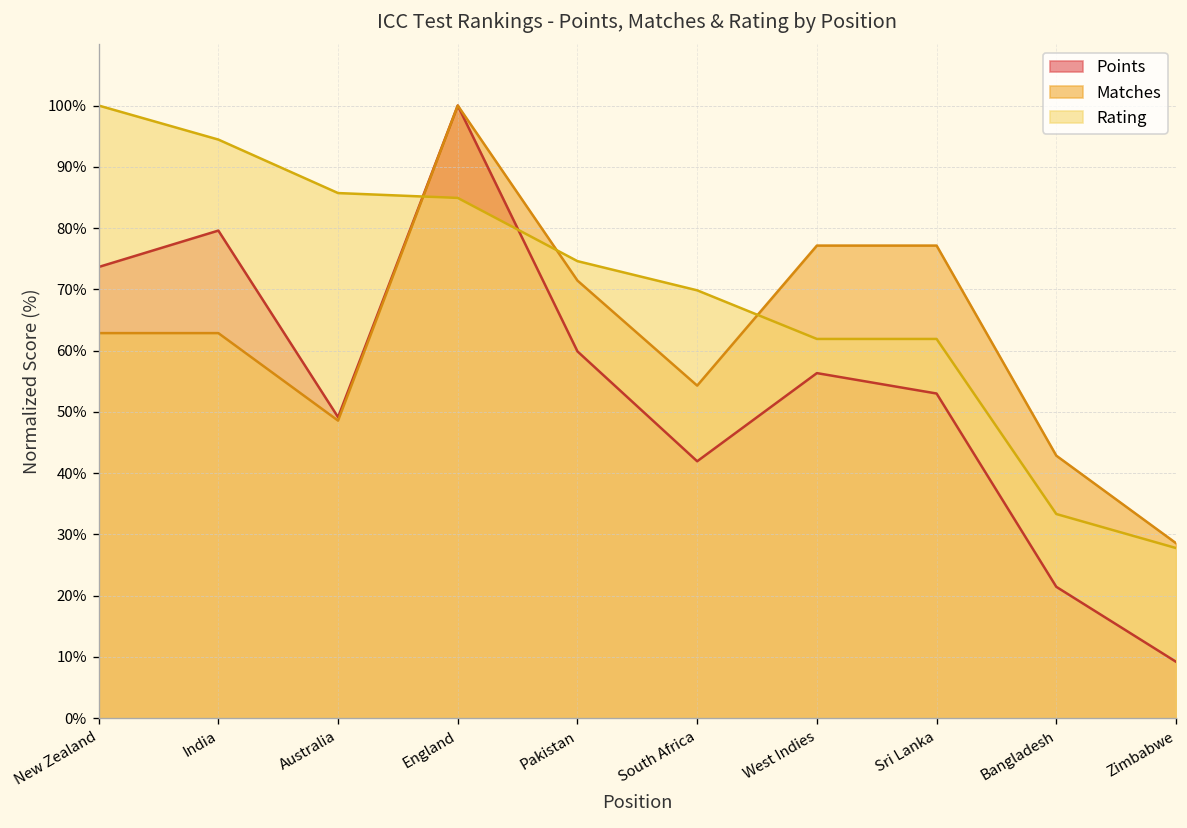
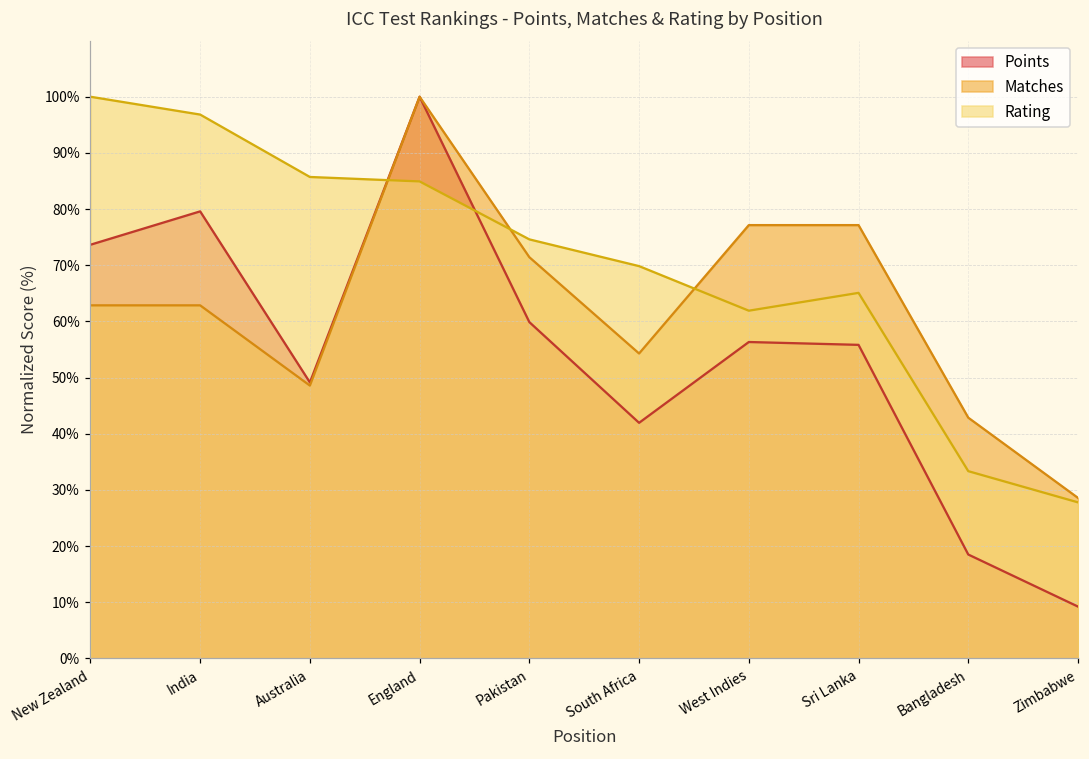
  {
    "Points": {
      "New Zealand": "74%",
      "India": "80%",
      "Australia": "49%",
      "Pakistan": "60%",
      "South Africa": "42%",
      "West Indies": "56%",
-     "Sri Lanka": "53%",
-     "Bangladesh": "21%",
+     "Sri Lanka": "56%",
+     "Bangladesh": "18%",
      "Zimbabwe": "9%"
    },
    "Matches": {
      "New Zealand": "63%",
      "India": "63%",
      "Australia": "49%",
      "Pakistan": "71%",
      "South Africa": "54%",
      "West Indies": "77%",
      "Sri Lanka": "77%",
      "Bangladesh": "43%",
      "Zimbabwe": "29%"
    },
    "Rating": {
      "New Zealand": "100%",
-     "India": "94%",
+     "India": "97%",
      "Australia": "86%",
      "England": "85%",
      "Pakistan": "75%",
      "South Africa": "70%",
      "West Indies": "62%",
-     "Sri Lanka": "62%",
+     "Sri Lanka": "65%",
      "Bangladesh": "33%",
      "Zimbabwe": "28%"
    }
  }
